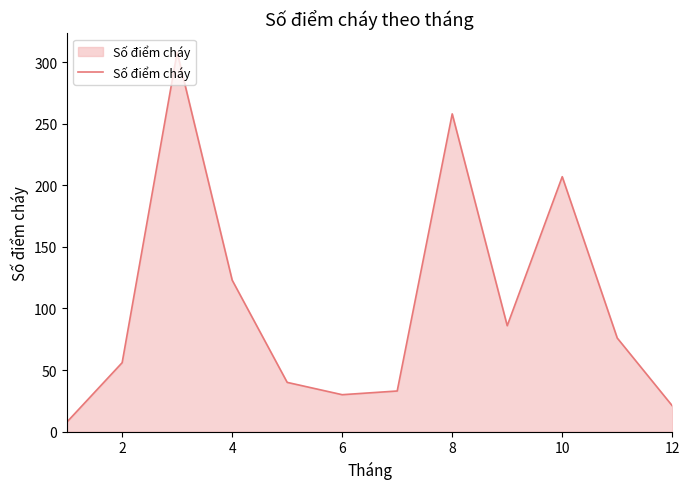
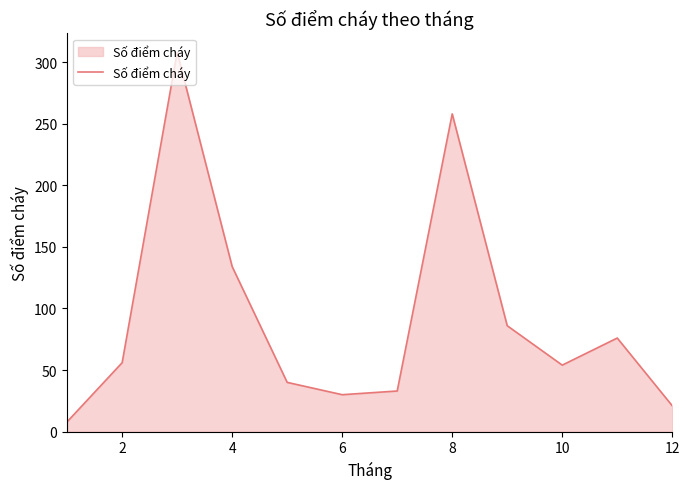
  {
    "2": 56,
-   "4": 123,
+   "4": 134,
    "6": 30,
    "8": 258,
-   "10": 207,
+   "10": 54,
    "12": 21
  }
